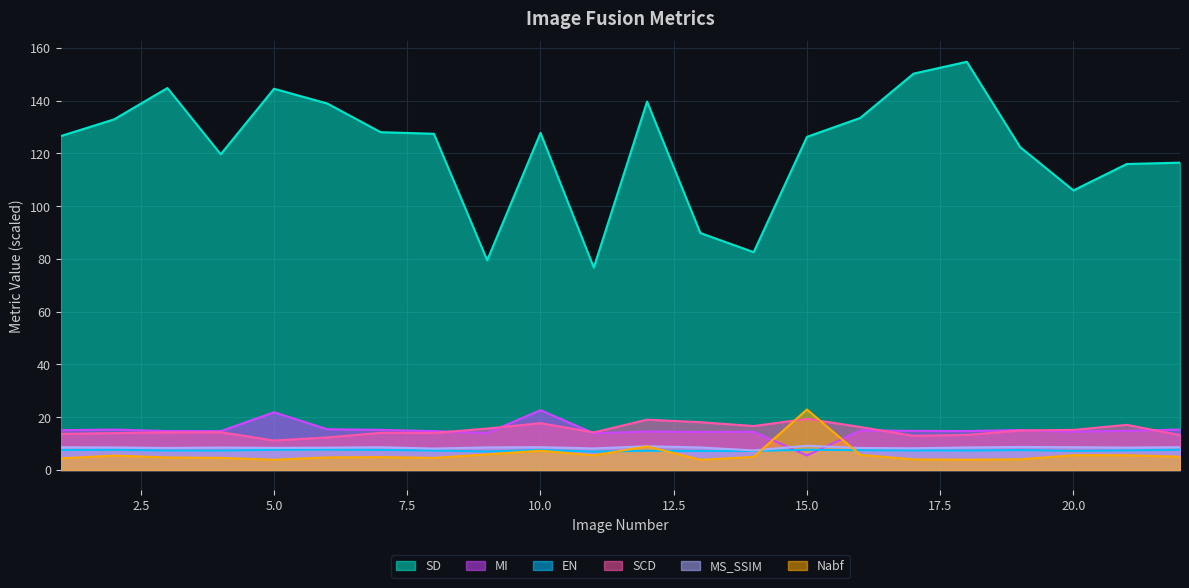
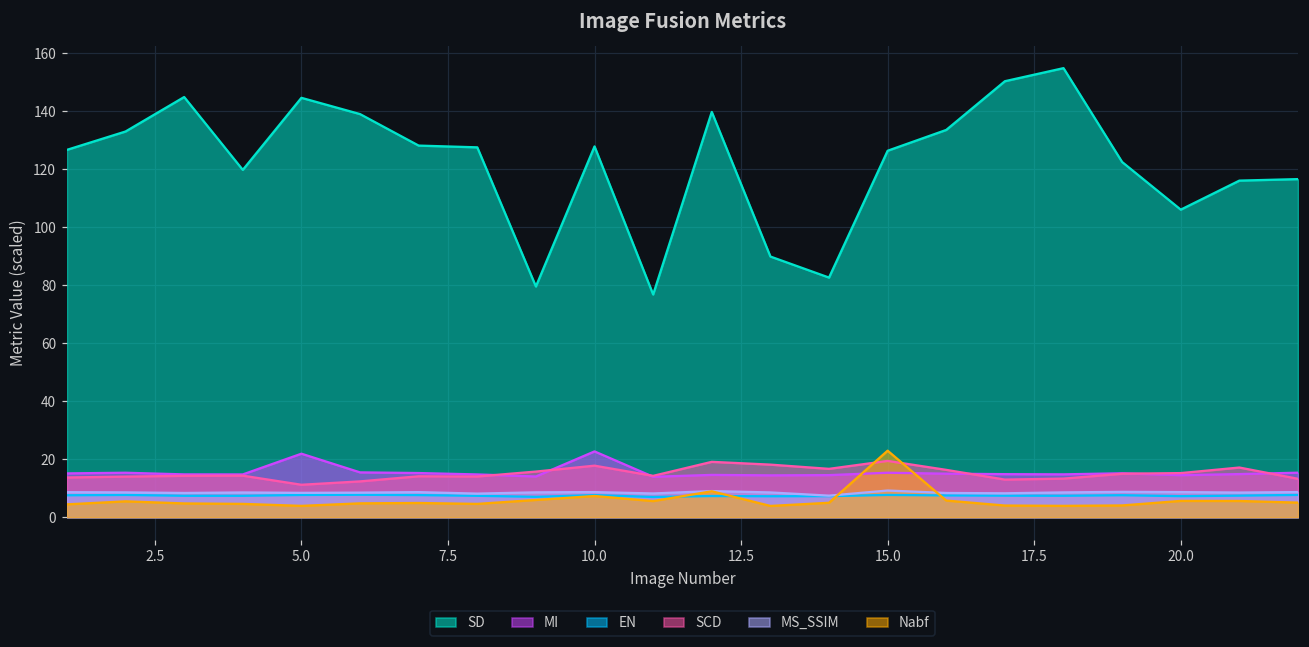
  {
    "MI": {
      "5.0": 22,
      "10.0": 23,
-     "15.0": 5
+     "15.0": 15
    },
    "SCD": {
      "5.0": 11,
      "10.0": 18,
      "15.0": 19
    },
    "MS_SSIM": {
      "10.0": 9,
      "15.0": 9,
      "20.0": 9
    },
    "Nabf": {
      "5.0": 4,
      "15.0": 23,
      "20.0": 6
    }
  }
